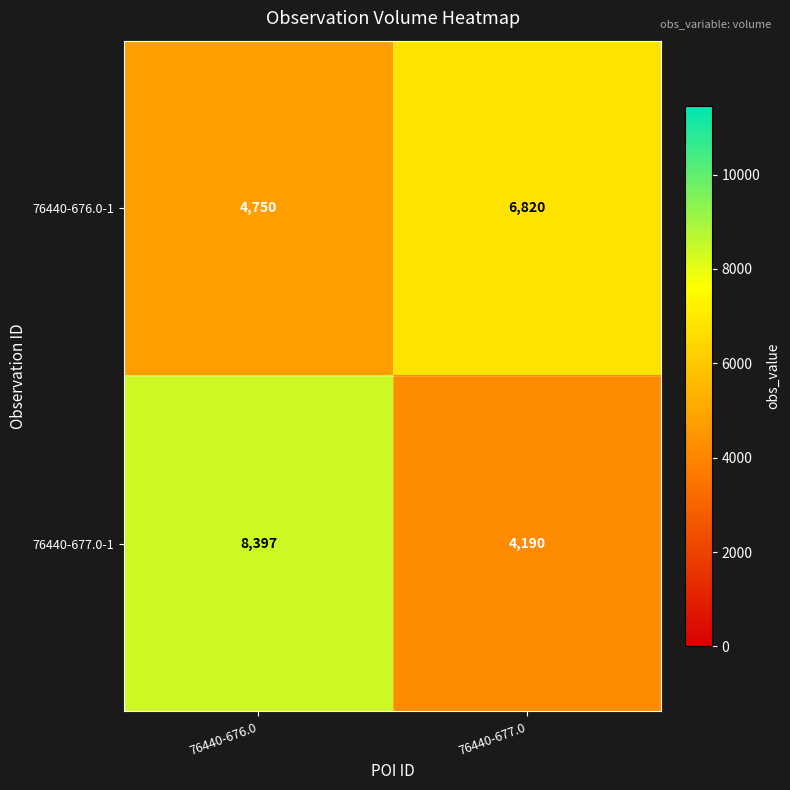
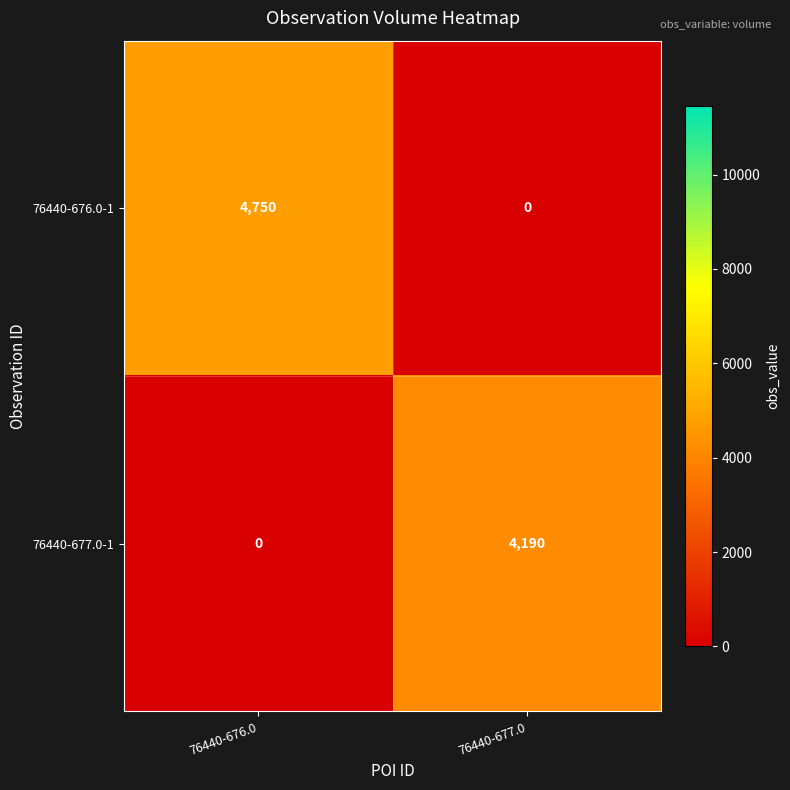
  {
    "76440-676.0-1": {
      "76440-676.0": "4,750",
-     "76440-677.0": "6,820"
+     "76440-677.0": "0"
    },
    "76440-677.0-1": {
-     "76440-676.0": "8,397",
+     "76440-676.0": "0",
      "76440-677.0": "4,190"
    }
  }
